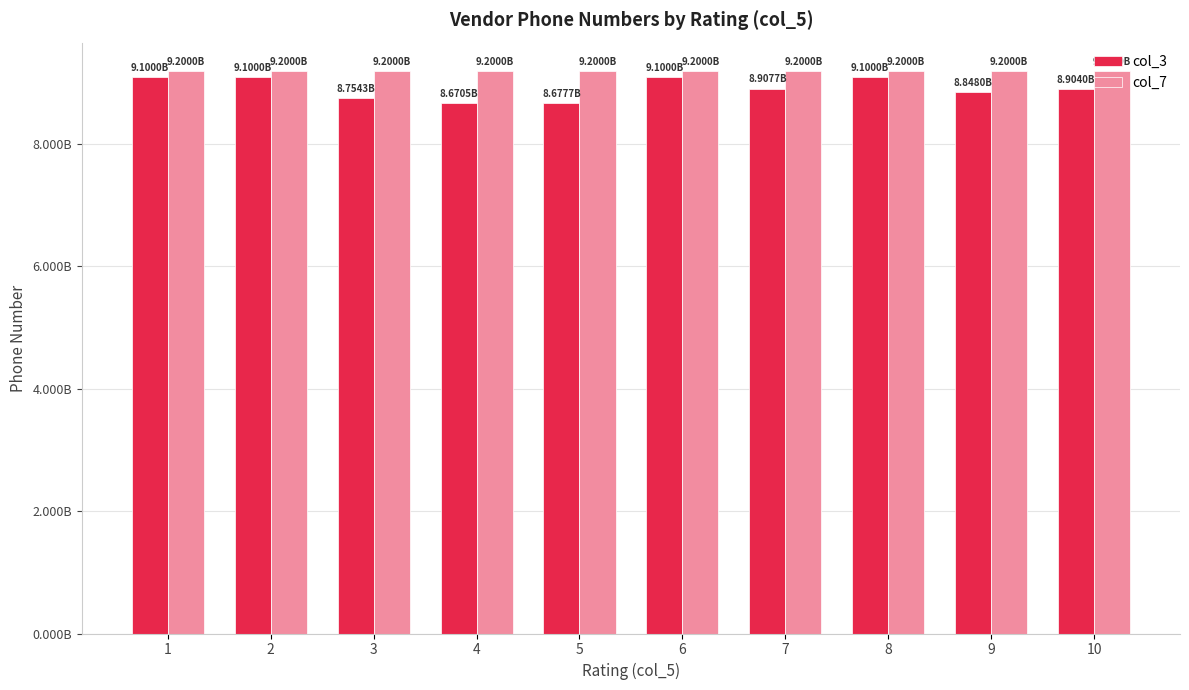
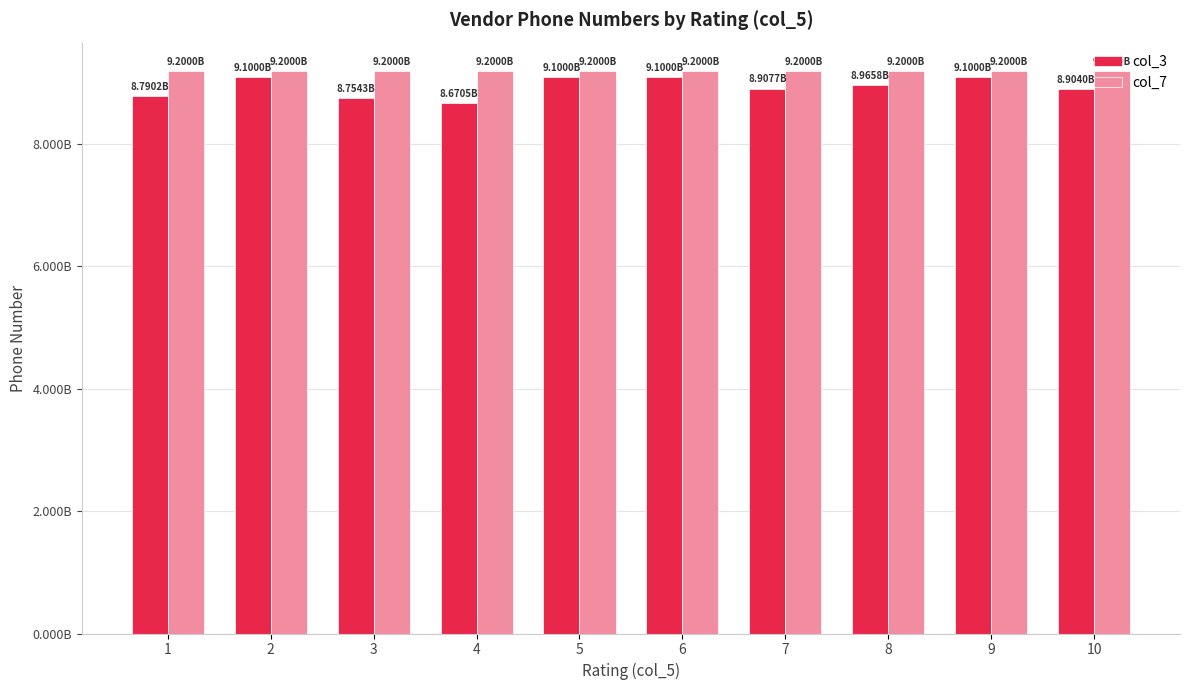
  {
    "col_3": {
-     "1": "9.1000B",
+     "1": "8.7902B",
      "2": "9.1000B",
      "3": "8.7543B",
      "4": "8.6705B",
-     "5": "8.6777B",
+     "5": "9.1000B",
      "6": "9.1000B",
      "7": "8.9077B",
-     "8": "9.1000B",
-     "9": "8.8480B",
+     "8": "8.9658B",
+     "9": "9.1000B",
      "10": "8.9040B"
    },
    "col_7": {
      "1": "9.2000B",
      "2": "9.2000B",
      "3": "9.2000B",
      "4": "9.2000B",
      "5": "9.2000B",
      "6": "9.2000B",
      "7": "9.2000B",
      "8": "9.2000B",
      "9": "9.2000B",
      "10": "9.2000B"
    }
  }
